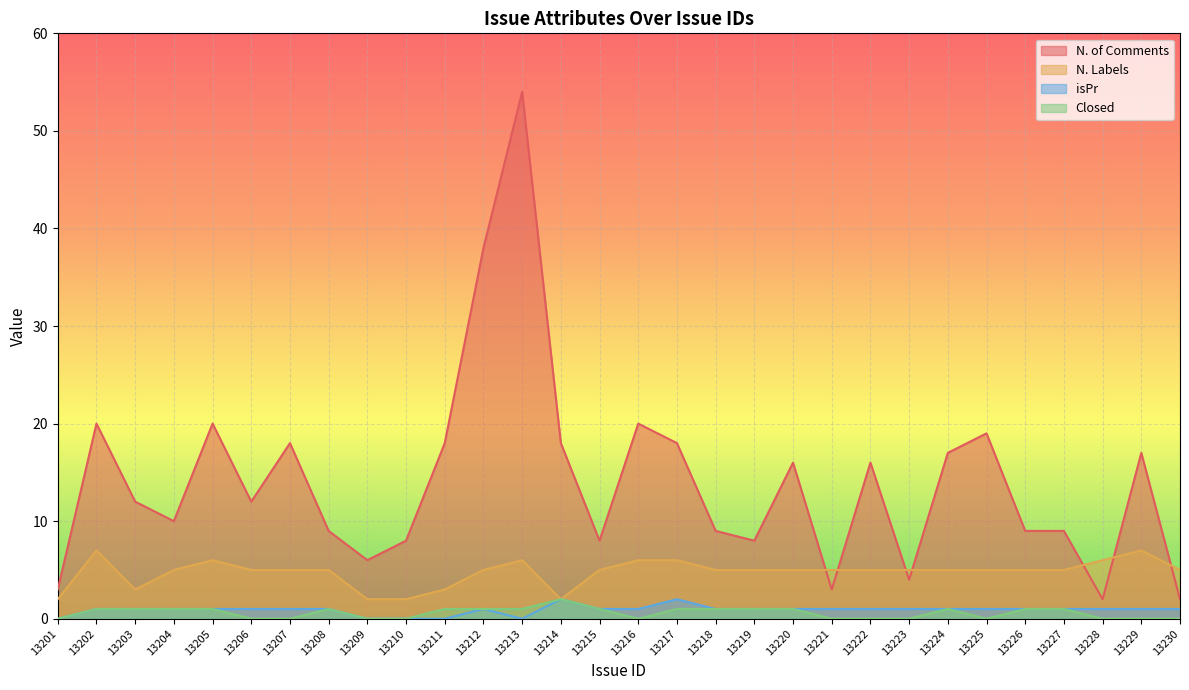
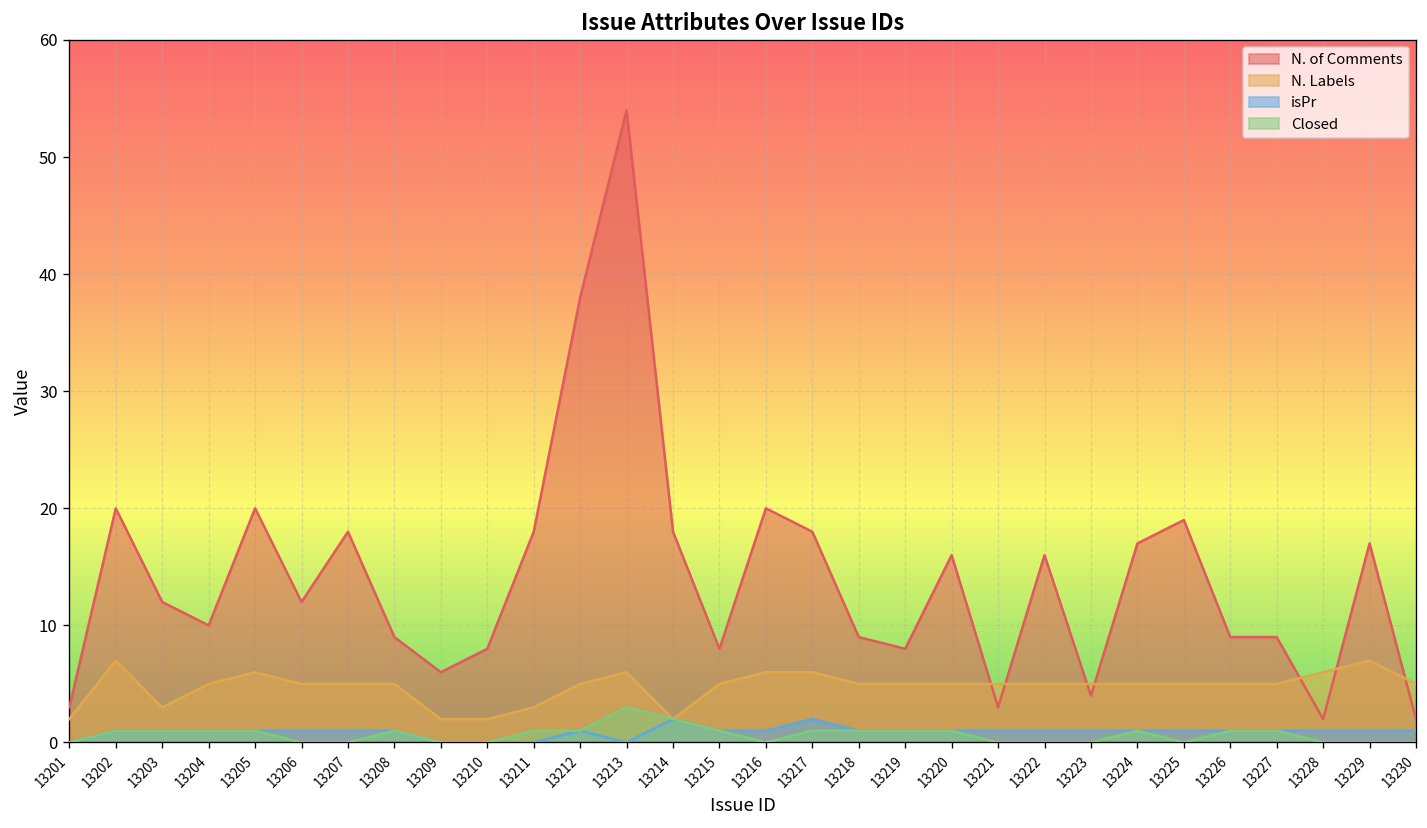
  {
    "N. of Comments": {
      "13201": 3,
      "13202": 20,
      "13203": 12,
      "13204": 10,
      "13205": 20,
      "13206": 12,
      "13207": 18,
      "13208": 9,
      "13209": 6,
      "13210": 8,
      "13211": 18,
      "13212": 38,
      "13213": 54,
      "13214": 18,
      "13215": 8,
      "13216": 20,
      "13217": 18,
      "13218": 9,
      "13219": 8,
      "13220": 16,
      "13221": 3,
      "13222": 16,
      "13223": 4,
      "13224": 17,
      "13225": 19,
      "13226": 9,
      "13227": 9,
      "13228": 2,
      "13229": 17,
      "13230": 2
    },
    "N. Labels": {
      "13201": 2,
      "13202": 7,
      "13203": 3,
      "13204": 5,
      "13205": 6,
      "13206": 5,
      "13207": 5,
      "13208": 5,
      "13209": 2,
      "13210": 2,
      "13211": 3,
      "13212": 5,
      "13213": 6,
      "13215": 5,
      "13216": 6,
      "13217": 6,
      "13218": 5,
      "13219": 5,
      "13220": 5,
      "13221": 5,
      "13222": 5,
      "13223": 5,
      "13224": 5,
      "13225": 5,
      "13226": 5,
      "13227": 5,
      "13228": 6,
      "13229": 7,
      "13230": 5
    },
    "isPr": {
      "13206": 1,
      "13207": 1,
      "13211": 0,
      "13213": 0,
      "13216": 1,
      "13217": 2,
      "13221": 1,
      "13222": 1,
      "13223": 1,
      "13225": 1,
      "13228": 1,
      "13229": 1,
      "13230": 1
    },
    "Closed": {
      "13206": 0,
      "13207": 0,
      "13211": 1,
-     "13213": 1,
+     "13213": 3,
      "13216": 0,
      "13217": 1,
      "13221": 0,
      "13222": 0,
      "13223": 0,
      "13225": 0,
      "13228": 0,
      "13229": 0,
      "13230": 0
    }
  }
